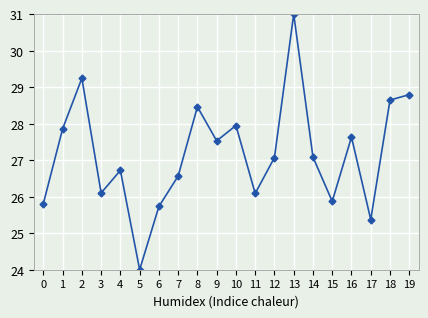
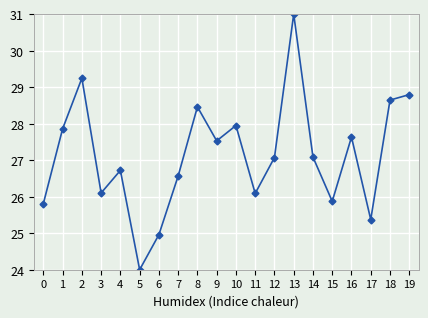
  {
    "0": 25.8,
    "1": 27.9,
    "2": 29.2,
    "3": 26.1,
    "4": 26.7,
    "5": 24.0,
-   "6": 25.7,
+   "6": 25.0,
    "7": 26.6,
    "8": 28.5,
    "9": 27.5,
    "10": 27.9,
    "11": 26.1,
    "12": 27.1,
    "13": 31.0,
    "14": 27.1,
    "15": 25.9,
    "16": 27.6,
    "17": 25.4,
    "18": 28.6,
    "19": 28.8
  }
